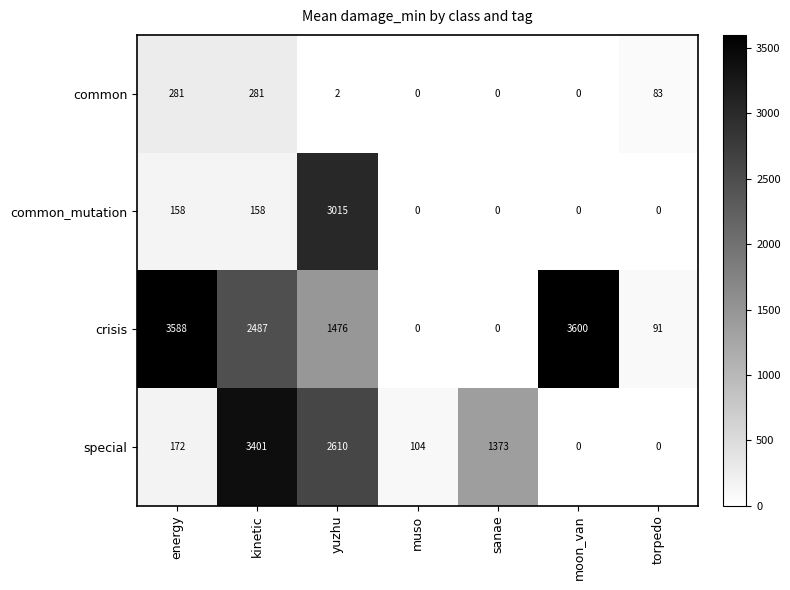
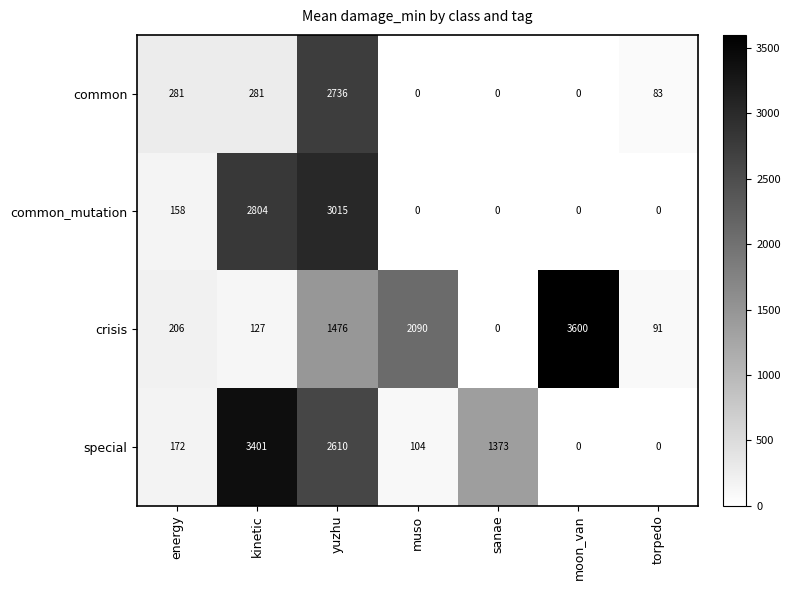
  {
    "common": {
      "energy": 281,
      "kinetic": 281,
-     "yuzhu": 2,
+     "yuzhu": 2736,
      "muso": 0,
      "sanae": 0,
      "moon_van": 0,
      "torpedo": 83
    },
    "common_mutation": {
      "energy": 158,
-     "kinetic": 158,
+     "kinetic": 2804,
      "yuzhu": 3015,
      "muso": 0,
      "sanae": 0,
      "moon_van": 0,
      "torpedo": 0
    },
    "crisis": {
-     "energy": 3588,
-     "kinetic": 2487,
+     "energy": 206,
+     "kinetic": 127,
      "yuzhu": 1476,
-     "muso": 0,
+     "muso": 2090,
      "sanae": 0,
      "moon_van": 3600,
      "torpedo": 91
    },
    "special": {
      "energy": 172,
      "kinetic": 3401,
      "yuzhu": 2610,
      "muso": 104,
      "sanae": 1373,
      "moon_van": 0,
      "torpedo": 0
    }
  }
